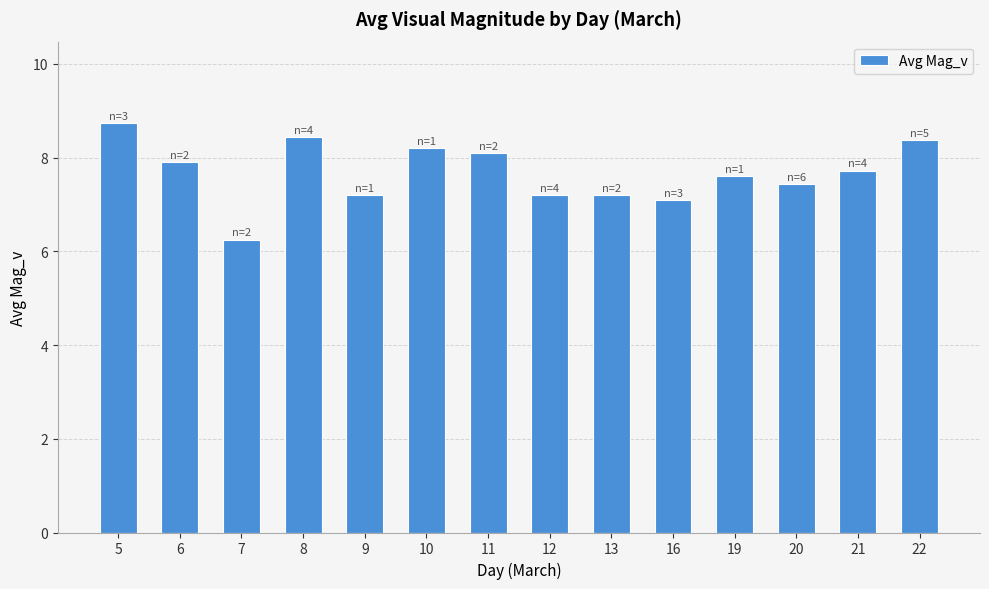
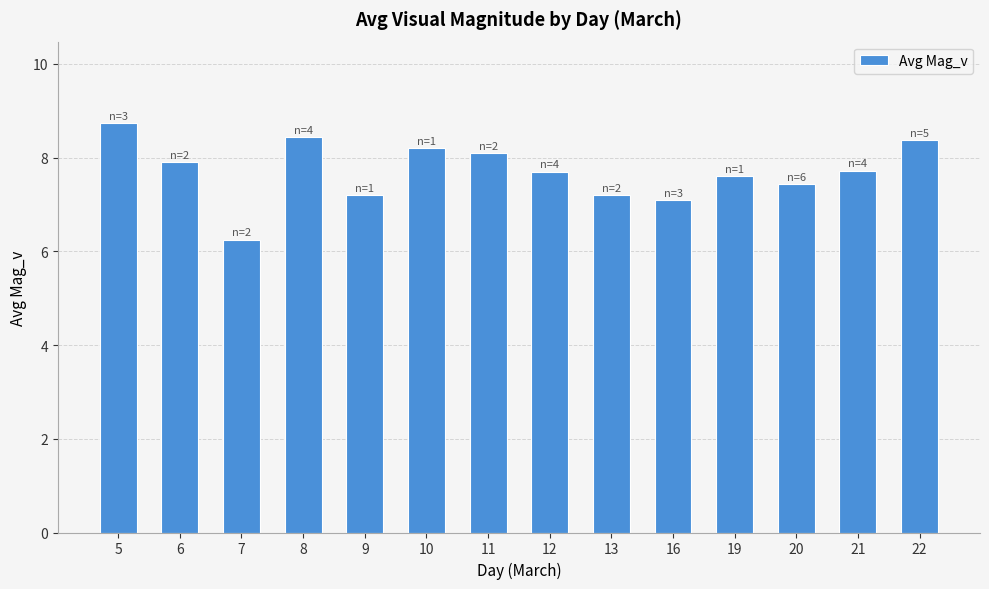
  {
-   "12": 7.2
+   "12": 7.7
  }
